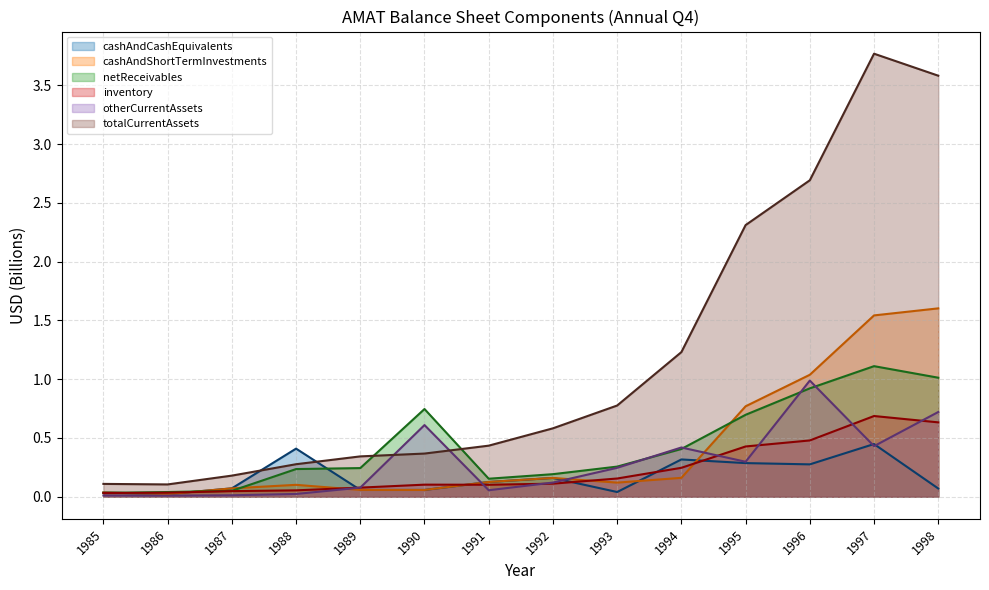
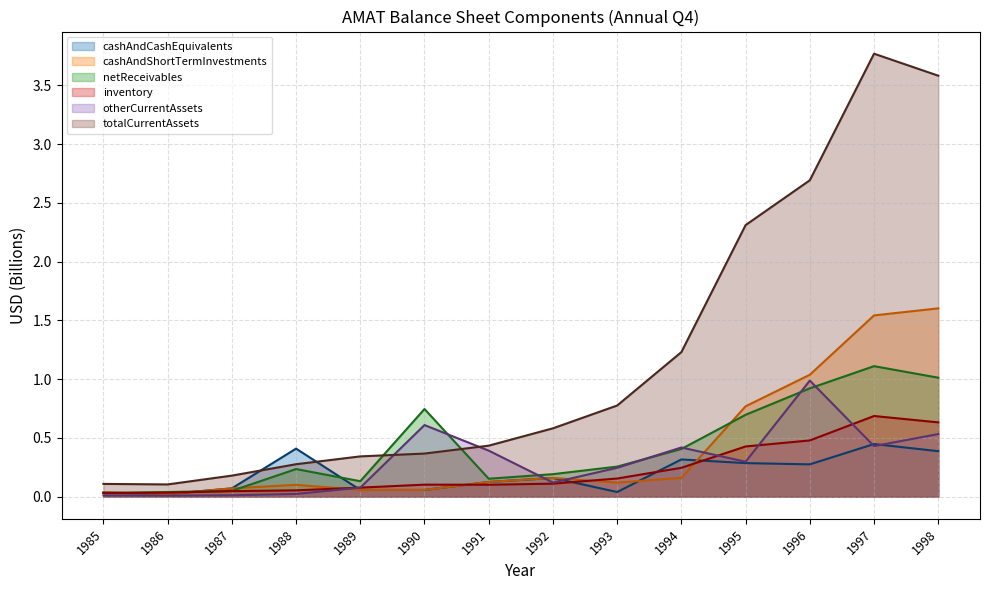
  {
    "cashAndCashEquivalents": {
      "1988": 0.41,
      "1993": 0.04,
      "1994": 0.32,
      "1996": 0.27,
-     "1998": 0.07
+     "1998": 0.39
    },
    "netReceivables": {
      "1988": 0.24,
-     "1989": 0.24,
+     "1989": 0.13,
      "1990": 0.75,
      "1991": 0.15,
      "1992": 0.19,
      "1995": 0.70,
      "1996": 0.92,
      "1997": 1.11,
      "1998": 1.01
    },
    "otherCurrentAssets": {
      "1987": 0.01,
      "1988": 0.02,
      "1990": 0.61,
-     "1991": 0.05,
+     "1991": 0.39,
      "1996": 0.99,
-     "1998": 0.72
+     "1998": 0.53
    }
  }
